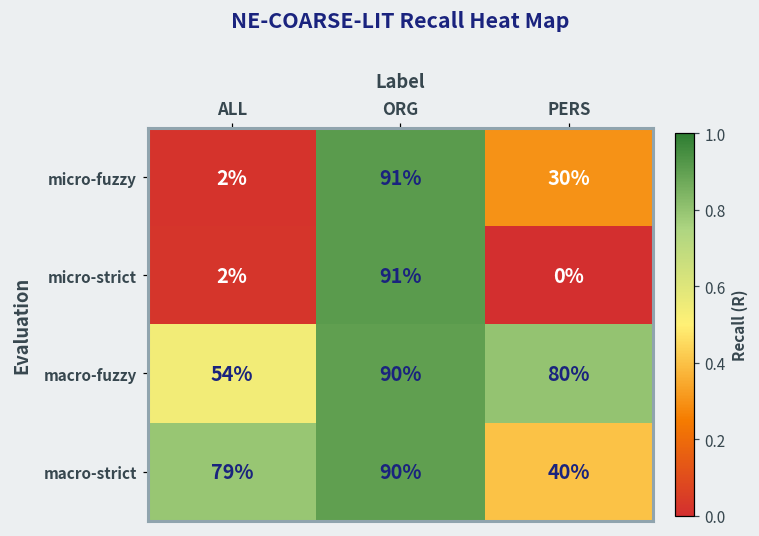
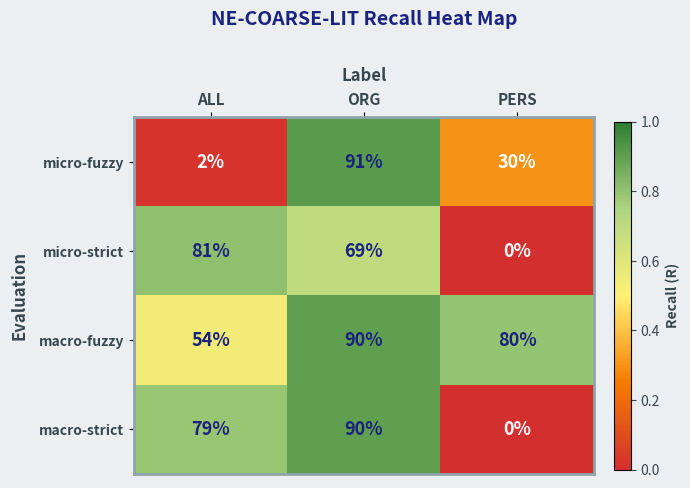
  {
    "micro-fuzzy": {
      "ALL": "2%",
      "ORG": "91%",
      "PERS": "30%"
    },
    "micro-strict": {
-     "ALL": "2%",
-     "ORG": "91%",
+     "ALL": "81%",
+     "ORG": "69%",
      "PERS": "0%"
    },
    "macro-fuzzy": {
      "ALL": "54%",
      "ORG": "90%",
      "PERS": "80%"
    },
    "macro-strict": {
      "ALL": "79%",
      "ORG": "90%",
-     "PERS": "40%"
+     "PERS": "0%"
    }
  }
